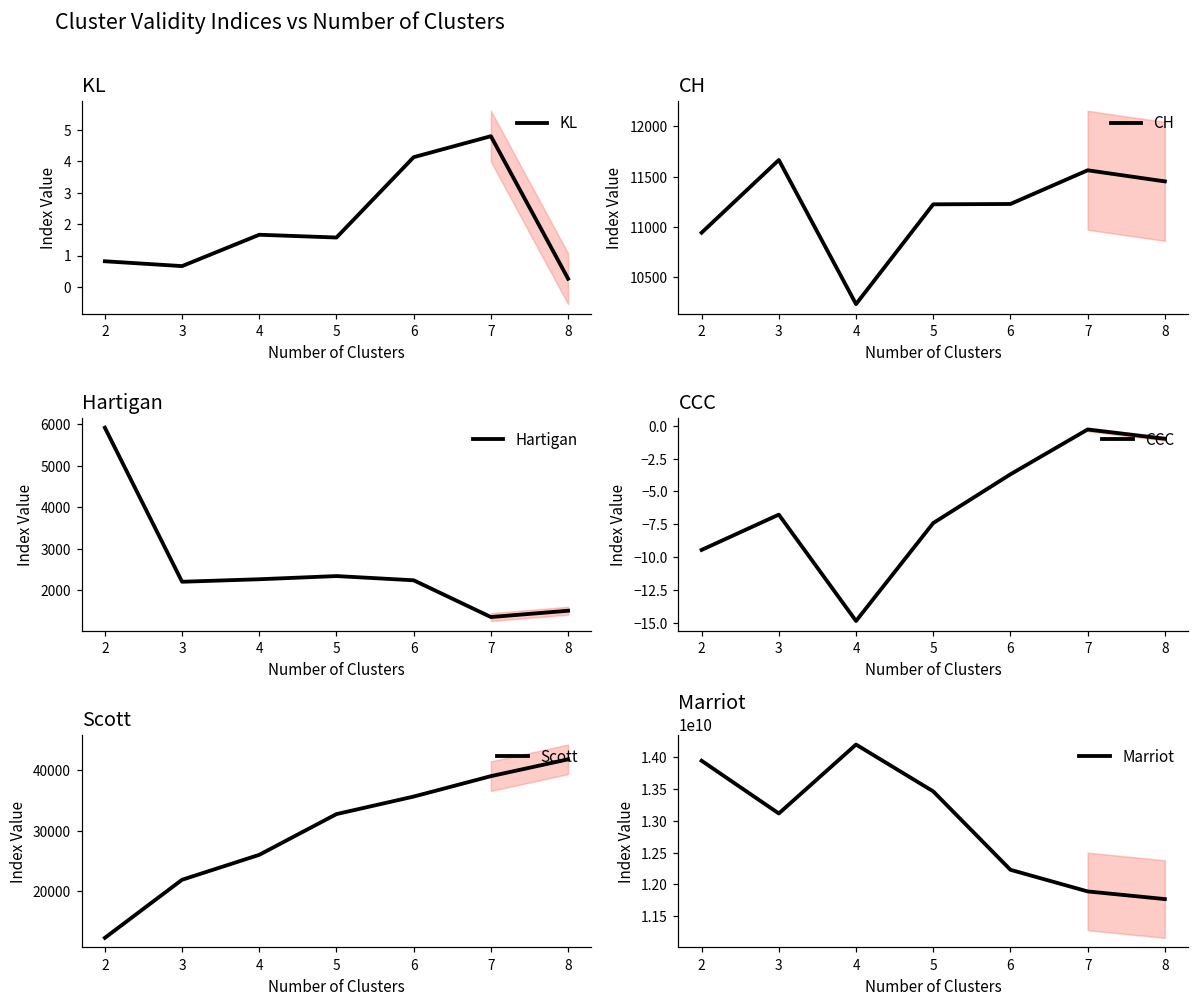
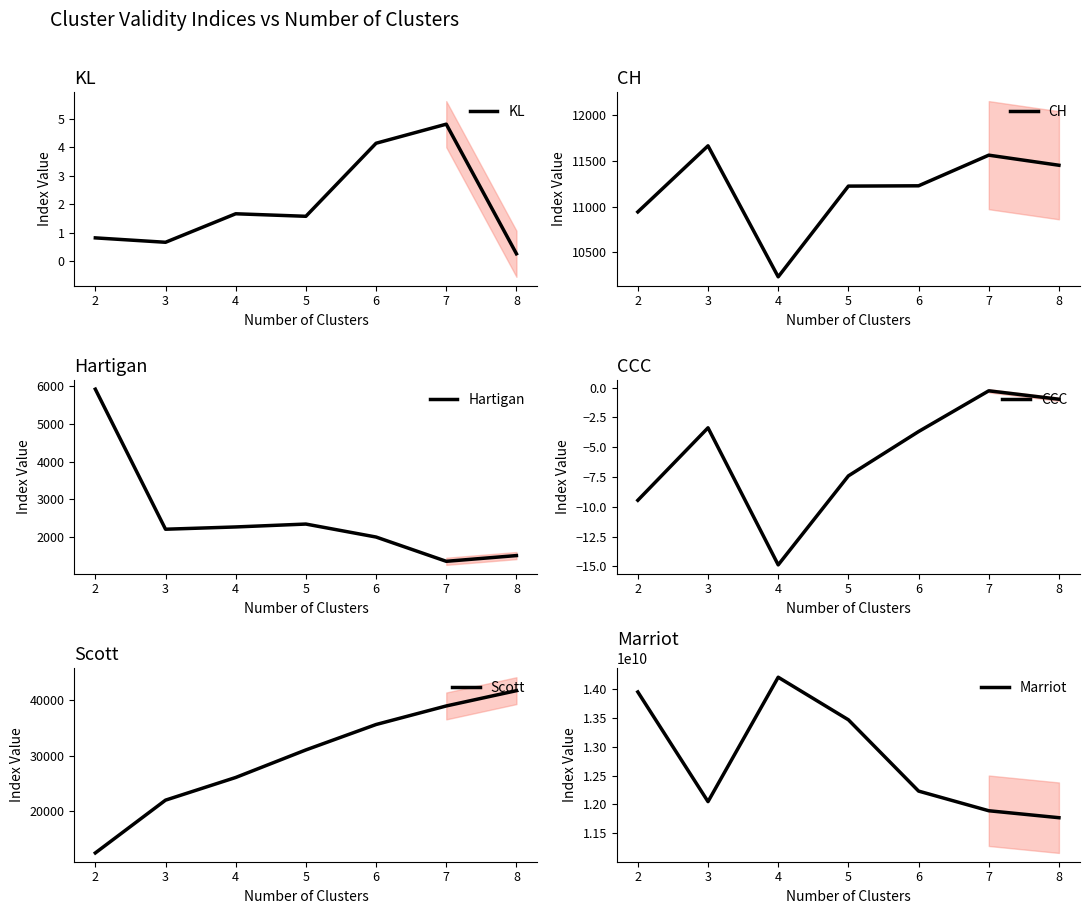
  {
    "KL": {
      "KL": {
        "2": 0.8,
        "3": 0.7,
        "4": 1.7,
        "5": 1.6,
        "6": 4.1,
        "7": 4.8,
        "8": 0.3
      }
    },
    "CH": {
      "CH": {
        "2": 10900,
        "3": 11700,
        "4": 10200,
        "5": 11200,
        "6": 11200,
        "7": 11600,
        "8": 11500
      }
    },
    "Hartigan": {
      "Hartigan": {
        "2": 5900,
        "3": 2200,
        "4": 2300,
        "5": 2300,
-       "6": 2200,
+       "6": 2000,
        "7": 1400,
        "8": 1500
      }
    },
    "CCC": {
      "CCC": {
        "2": -9.5,
-       "3": -6.8,
+       "3": -3.4,
        "4": -14.9,
        "5": -7.4,
        "6": -3.7
      }
    },
    "Scott": {
      "Scott": {
        "2": 12000,
        "3": 22000,
        "4": 26000,
-       "5": 33000,
+       "5": 31000,
        "6": 36000,
        "7": 39000,
        "8": 42000
      }
    },
    "Marriot": {
      "Marriot": {
        "2": 13900000000,
-       "3": 13100000000,
+       "3": 12000000000,
        "4": 14200000000,
        "5": 13500000000,
        "6": 12200000000,
        "7": 11900000000,
        "8": 11800000000
      }
    }
  }
